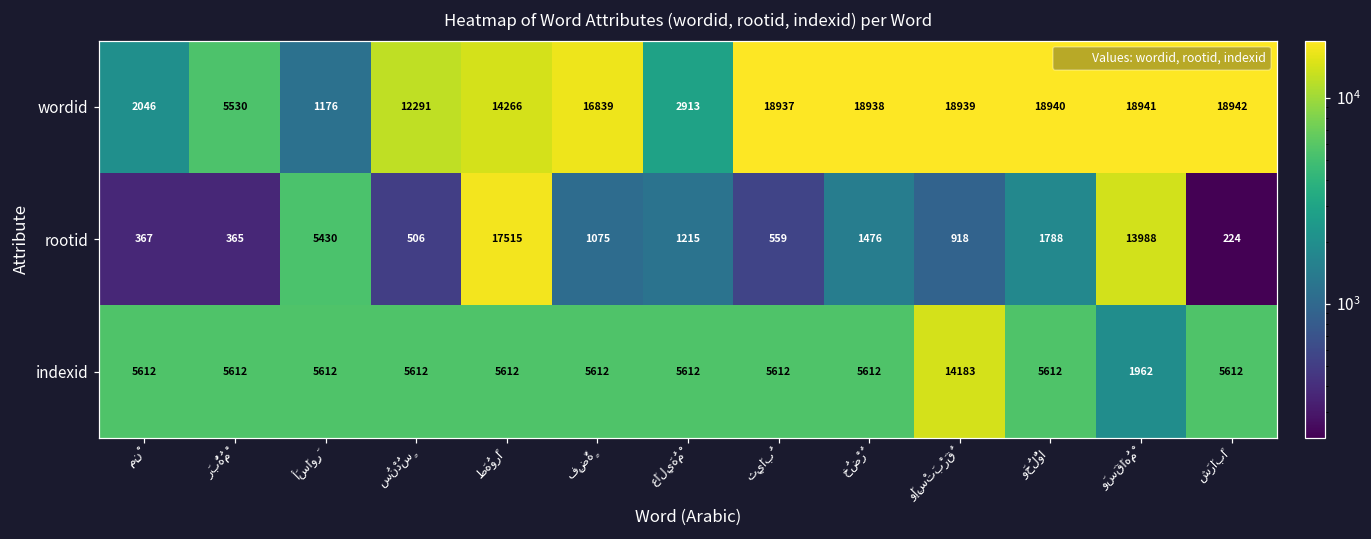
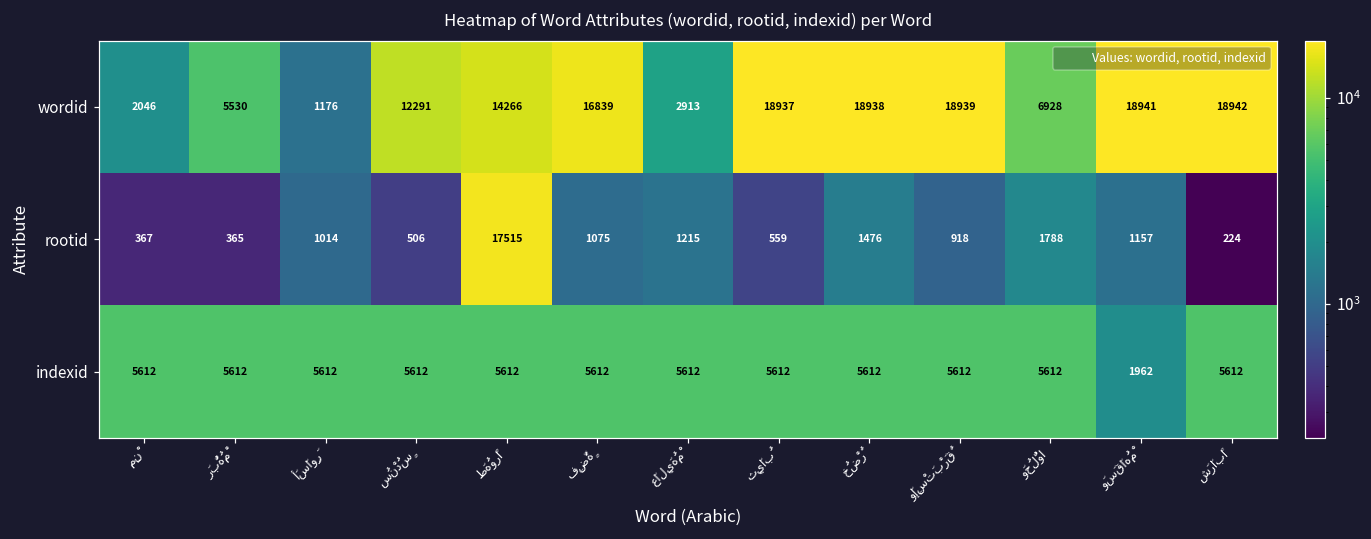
  {
    "wordid": {
      "مِنْ": 2046,
      "رَبُّهُمْ": 5530,
      "أَسَاوِرَ": 1176,
      "سُنْدُسٍ": 12291,
      "طَهُورًا": 14266,
      "فِضَّةٍ": 16839,
      "عَالِيَهُمْ": 2913,
      "ثِيَابُ": 18937,
      "خُضْرٌ": 18938,
      "وَإِسْتَبْرَقٌ": 18939,
-     "وَحُلُّوا": 18940,
+     "وَحُلُّوا": 6928,
      "وَسَقَاهُمْ": 18941,
      "شَرَابًا": 18942
    },
    "rootid": {
      "مِنْ": 367,
      "رَبُّهُمْ": 365,
-     "أَسَاوِرَ": 5430,
+     "أَسَاوِرَ": 1014,
      "سُنْدُسٍ": 506,
      "طَهُورًا": 17515,
      "فِضَّةٍ": 1075,
      "عَالِيَهُمْ": 1215,
      "ثِيَابُ": 559,
      "خُضْرٌ": 1476,
      "وَإِسْتَبْرَقٌ": 918,
      "وَحُلُّوا": 1788,
-     "وَسَقَاهُمْ": 13988,
+     "وَسَقَاهُمْ": 1157,
      "شَرَابًا": 224
    },
    "indexid": {
      "مِنْ": 5612,
      "رَبُّهُمْ": 5612,
      "أَسَاوِرَ": 5612,
      "سُنْدُسٍ": 5612,
      "طَهُورًا": 5612,
      "فِضَّةٍ": 5612,
      "عَالِيَهُمْ": 5612,
      "ثِيَابُ": 5612,
      "خُضْرٌ": 5612,
-     "وَإِسْتَبْرَقٌ": 14183,
+     "وَإِسْتَبْرَقٌ": 5612,
      "وَحُلُّوا": 5612,
      "وَسَقَاهُمْ": 1962,
      "شَرَابًا": 5612
    }
  }
